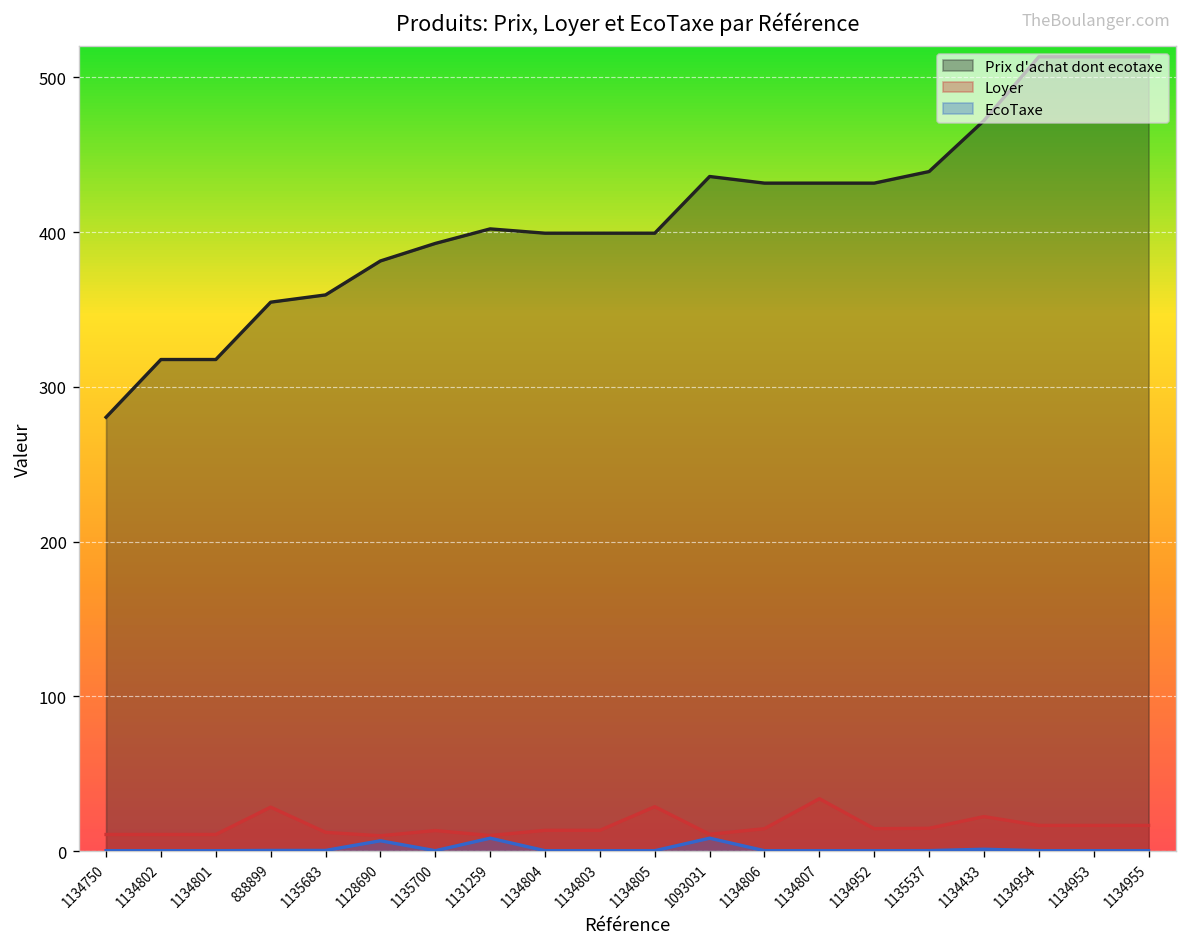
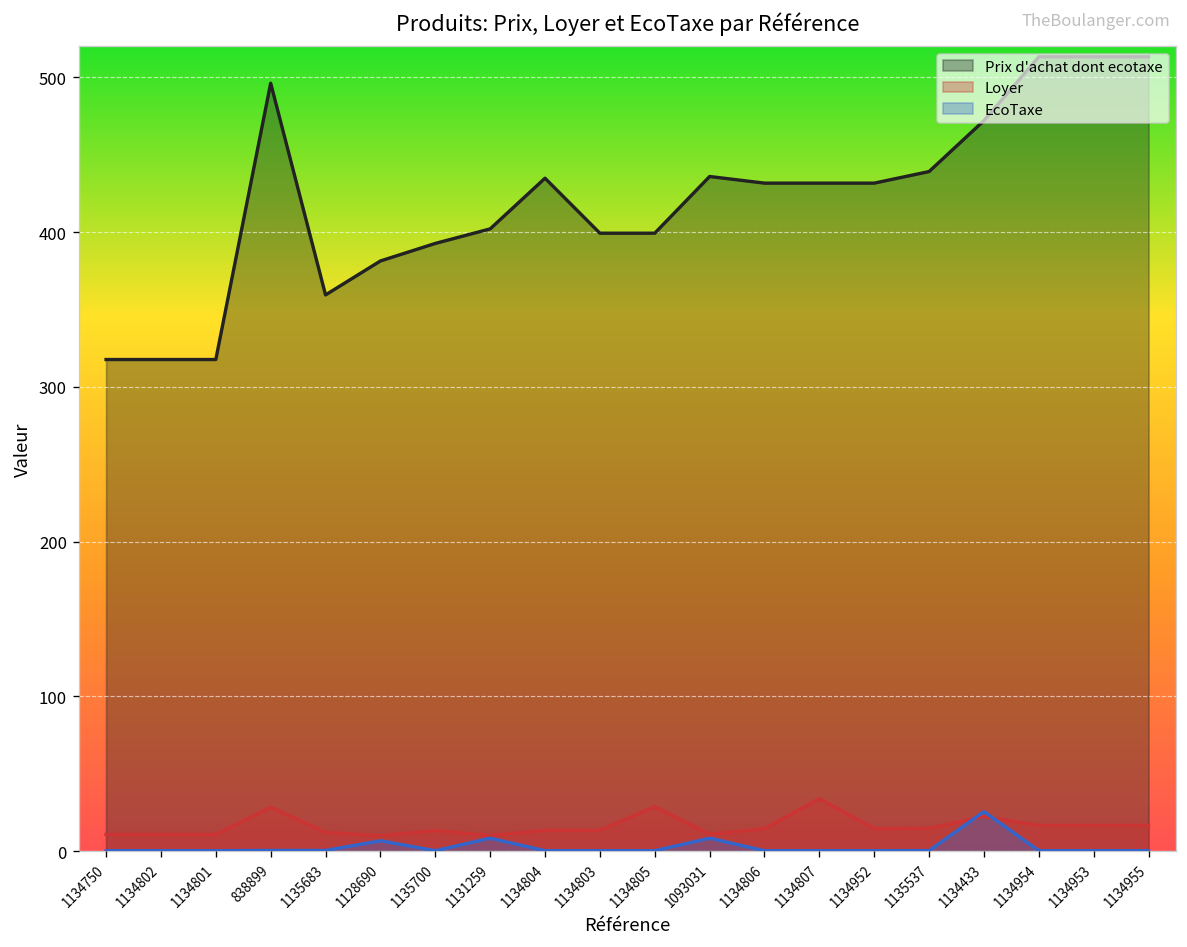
  {
    "Prix d'achat dont ecotaxe": {
-     "1134750": 280,
+     "1134750": 318,
      "1134802": 318,
      "1134801": 318,
-     "838899": 355,
+     "838899": 496,
      "1135683": 359,
      "1128690": 381,
      "1135700": 393,
      "1131259": 402,
-     "1134804": 399,
+     "1134804": 435,
      "1134803": 399,
      "1134805": 399,
      "1093031": 436,
      "1134806": 432,
      "1134807": 432,
      "1134952": 432,
      "1135537": 439
    },
    "Loyer": {
      "1134750": 11,
      "1134802": 11,
      "1134801": 11,
      "838899": 28,
      "1135683": 12,
      "1128690": 10,
      "1135700": 13,
      "1134804": 13,
      "1134803": 13,
      "1134805": 29,
      "1093031": 11,
      "1134806": 14,
      "1134807": 34,
      "1134952": 14,
      "1135537": 15,
      "1134433": 22,
      "1134954": 17,
      "1134953": 17,
      "1134955": 17
    },
    "EcoTaxe": {
      "1134750": 0,
      "1134802": 0,
      "1134801": 0,
      "838899": 0,
      "1135683": 0,
      "1128690": 7,
      "1135700": 0,
      "1134804": 0,
      "1134803": 0,
      "1134805": 0,
      "1093031": 8,
      "1134806": 0,
      "1134807": 0,
      "1134952": 0,
      "1135537": 0,
-     "1134433": 1,
+     "1134433": 26,
      "1134954": 0,
      "1134953": 0,
      "1134955": 0
    }
  }
